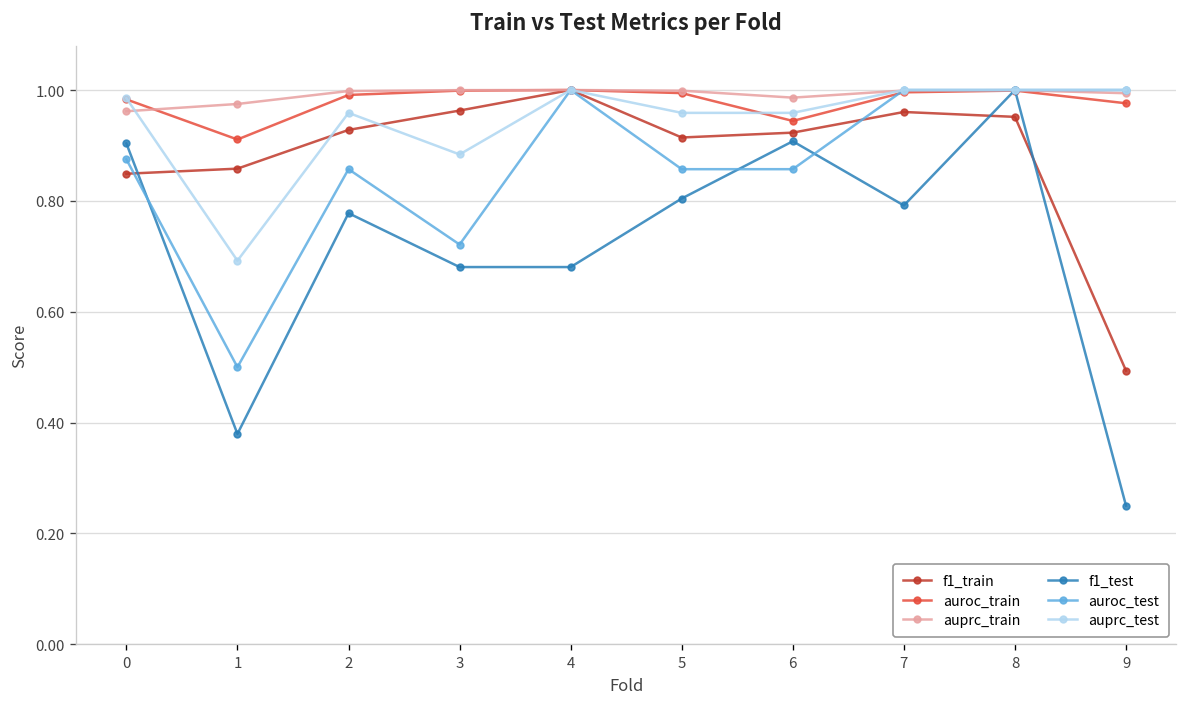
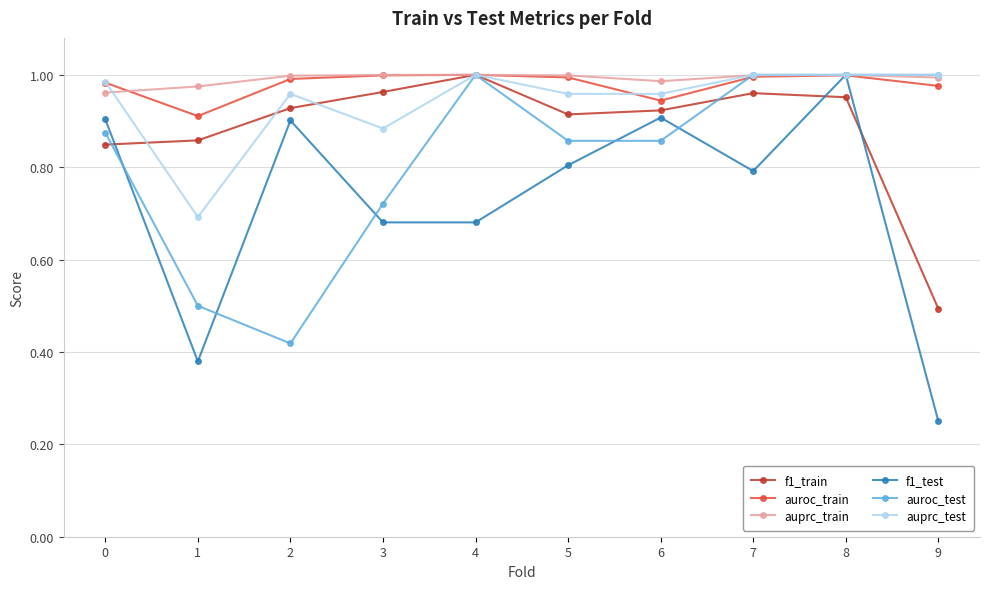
  {
    "auprc_train": {
      "0": 0.96,
      "1": 0.97,
      "2": 1.00,
      "6": 0.99,
      "9": 0.99
    },
    "f1_test": {
      "0": 0.90,
      "1": 0.38,
-     "2": 0.78,
+     "2": 0.90,
      "3": 0.68,
      "4": 0.68,
      "5": 0.80,
      "6": 0.91,
      "7": 0.79,
      "9": 0.25
    },
    "auroc_test": {
      "0": 0.88,
      "1": 0.50,
-     "2": 0.86,
+     "2": 0.42,
      "3": 0.72,
      "5": 0.86,
      "6": 0.86
    },
    "auprc_test": {
      "1": 0.69,
      "2": 0.96,
      "3": 0.88,
      "5": 0.96,
      "6": 0.96
    }
  }
